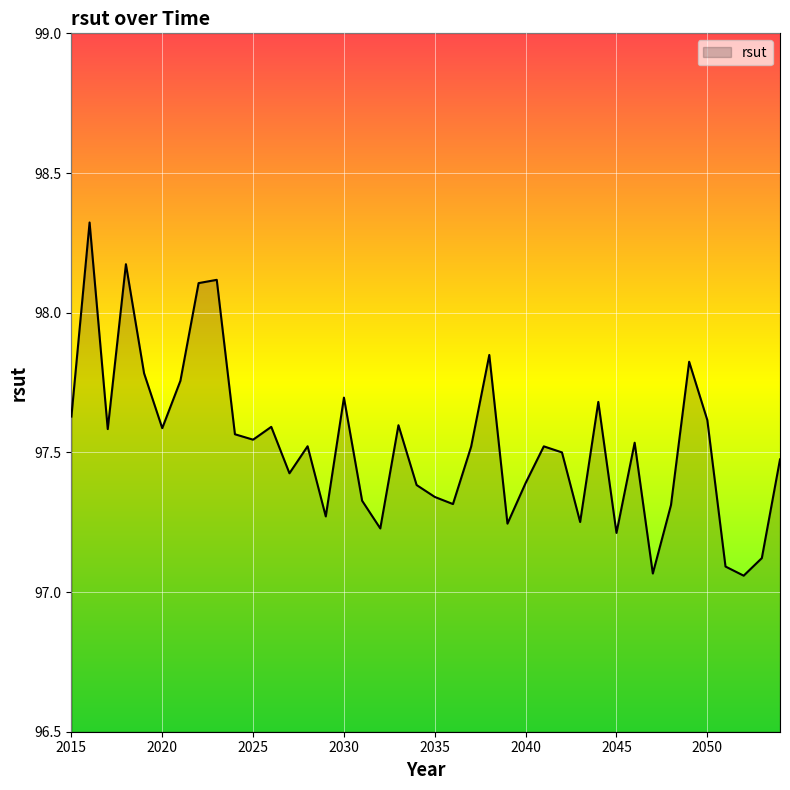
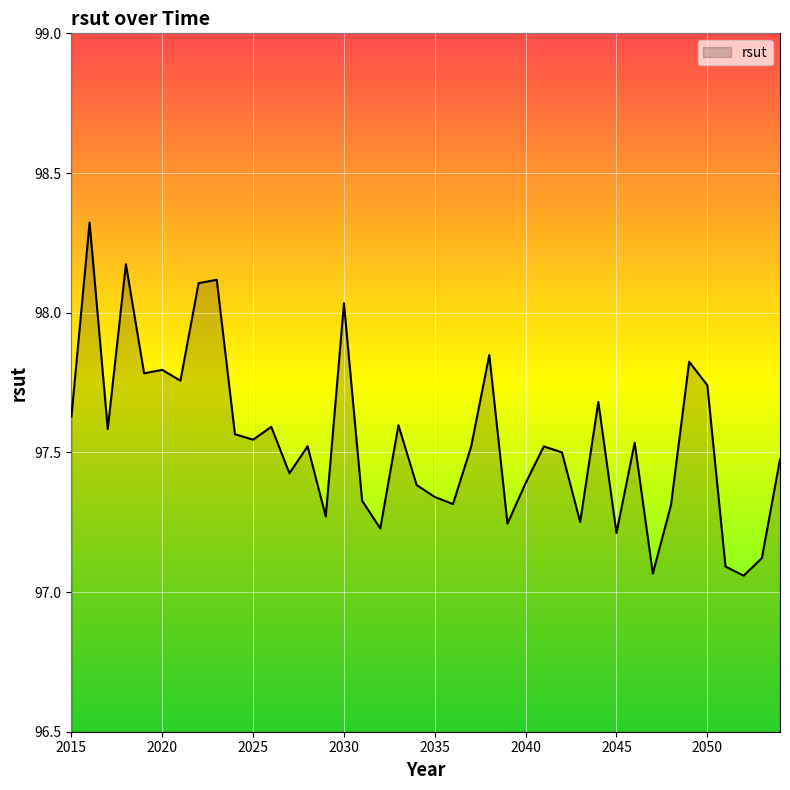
  {
    "2015": 97.63,
-   "2020": 97.59,
+   "2020": 97.80,
    "2025": 97.55,
-   "2030": 97.70,
+   "2030": 98.03,
    "2035": 97.34,
    "2040": 97.39,
    "2045": 97.21,
-   "2050": 97.62
+   "2050": 97.74
  }
